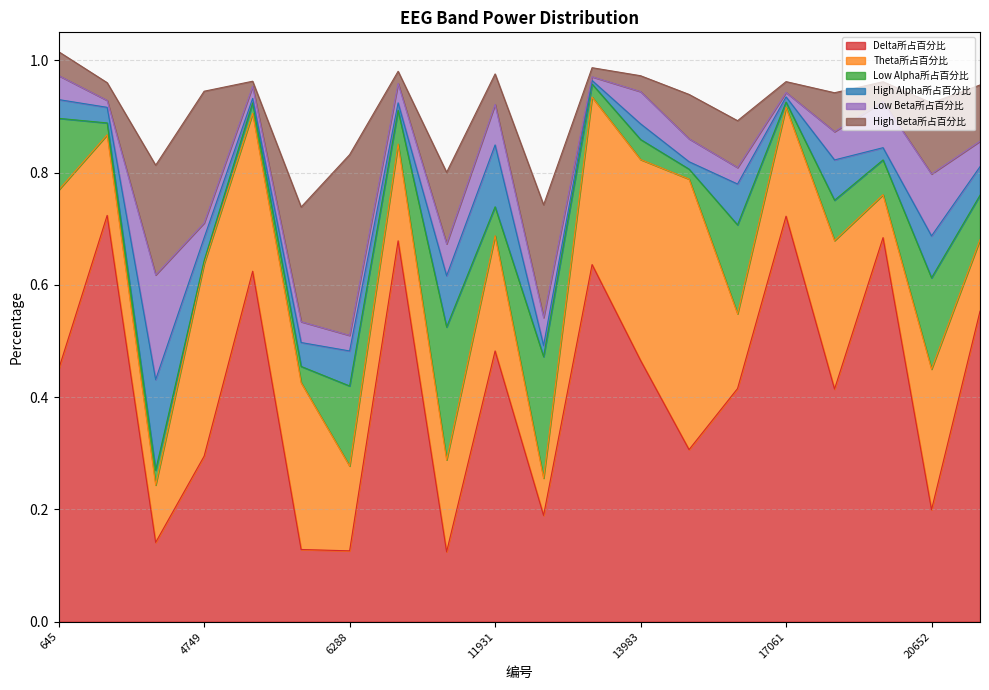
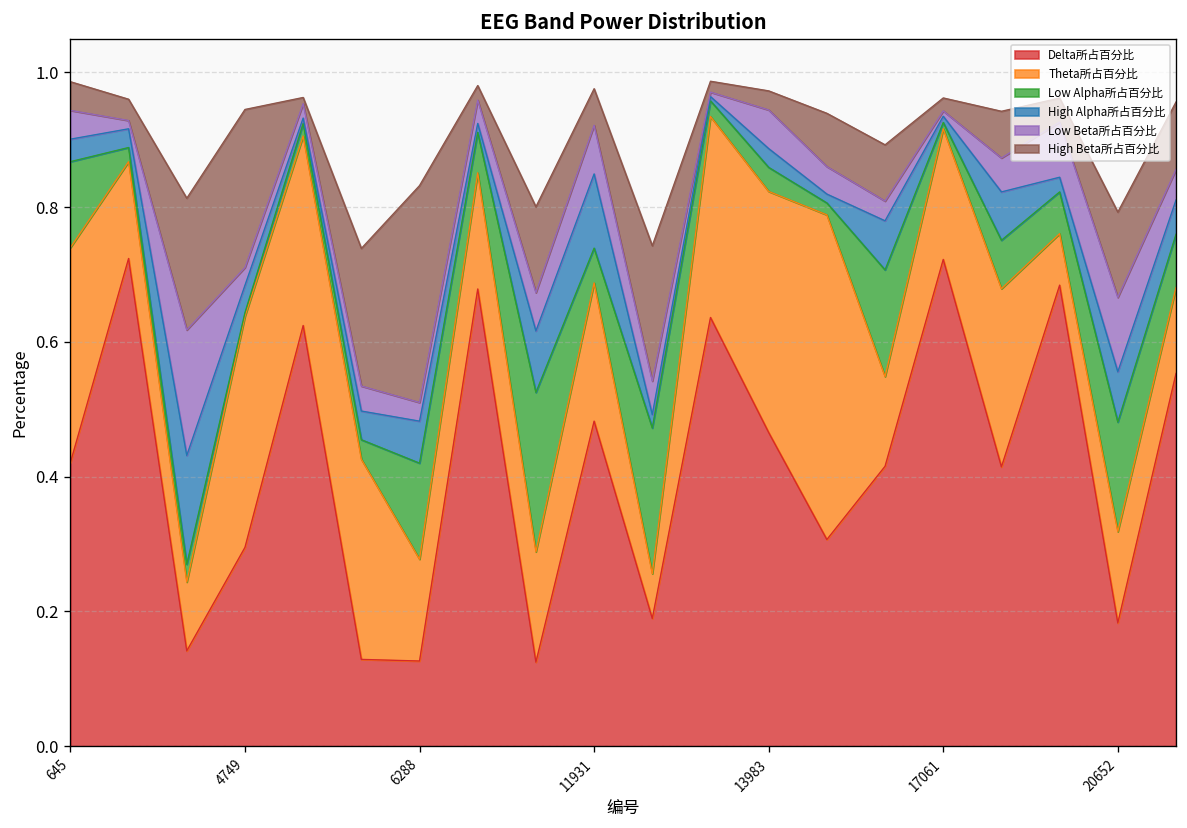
  {
    "Delta所占百分比": {
-     "645": 0.45,
+     "645": 0.42,
      "4749": 0.30,
      "6288": 0.13,
      "11931": 0.48,
      "13983": 0.47,
      "17061": 0.72,
-     "20652": 0.20
+     "20652": 0.18
    },
    "Theta所占百分比": {
      "645": 0.32,
      "4749": 0.34,
      "6288": 0.15,
      "11931": 0.21,
      "13983": 0.36,
      "17061": 0.19,
-     "20652": 0.25
+     "20652": 0.14
    },
    "Low Alpha所占百分比": {
      "645": 0.13,
      "4749": 0.01,
      "6288": 0.14,
      "11931": 0.05,
      "13983": 0.04,
      "17061": 0.01,
      "20652": 0.16
    },
    "High Alpha所占百分比": {
      "645": 0.03,
      "4749": 0.04,
      "6288": 0.06,
      "11931": 0.11,
      "13983": 0.03,
      "17061": 0.01,
      "20652": 0.07
    },
    "Low Beta所占百分比": {
      "645": 0.04,
      "4749": 0.03,
      "6288": 0.03,
      "11931": 0.07,
      "13983": 0.06,
      "17061": 0.01,
      "20652": 0.11
    },
    "High Beta所占百分比": {
      "645": 0.04,
      "4749": 0.23,
      "6288": 0.32,
      "11931": 0.05,
      "13983": 0.03,
      "17061": 0.02
    }
  }
